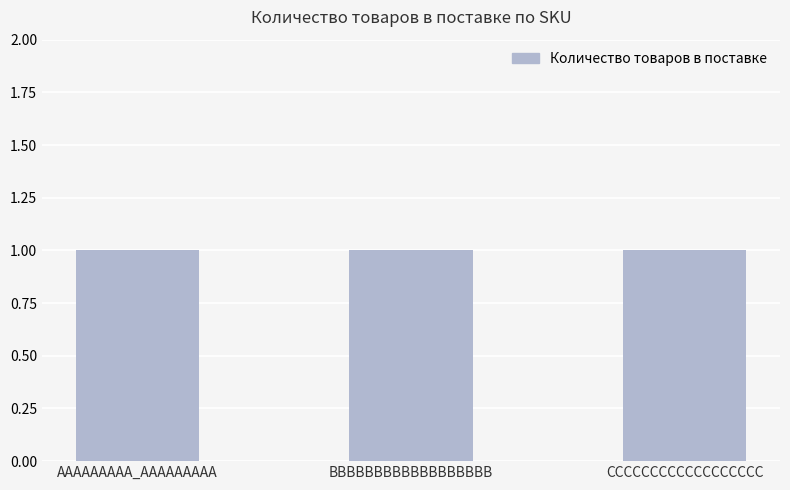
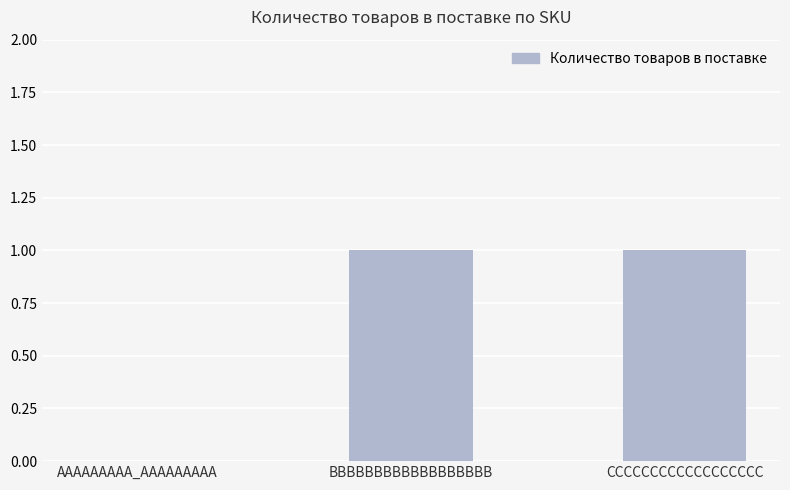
  {
-   "AAAAAAAAA_AAAAAAAAA": 1,
+   "AAAAAAAAA_AAAAAAAAA": 0,
    "BBBBBBBBBBBBBBBBBB": 1,
    "CCCCCCCCCCCCCCCCCC": 1
  }
